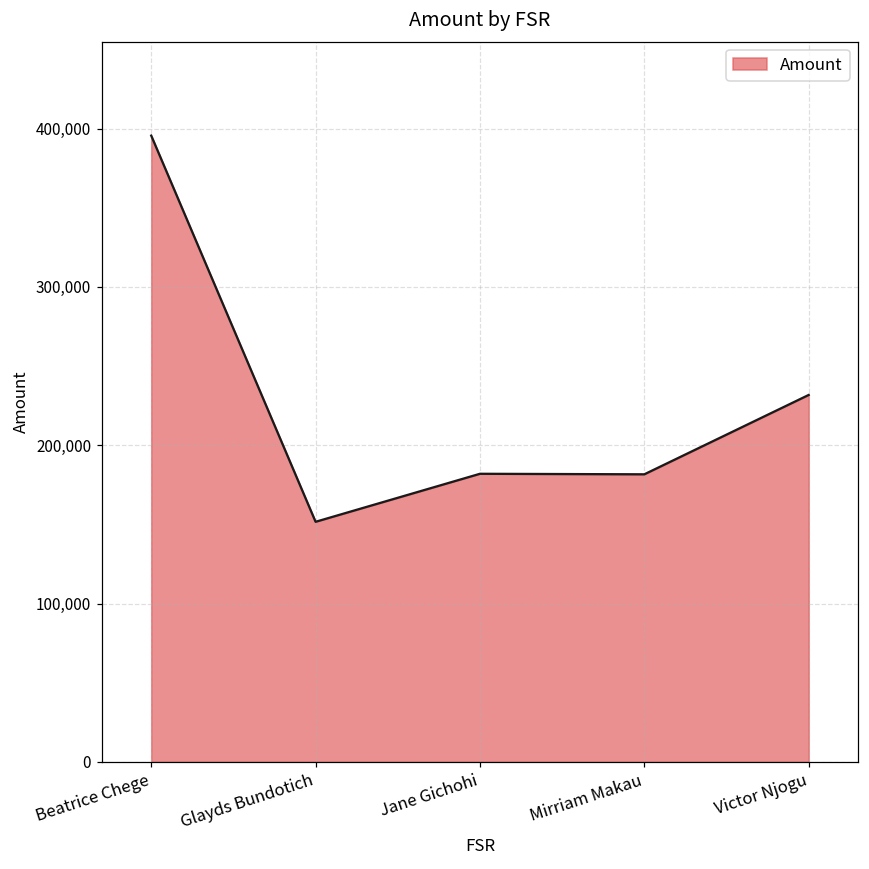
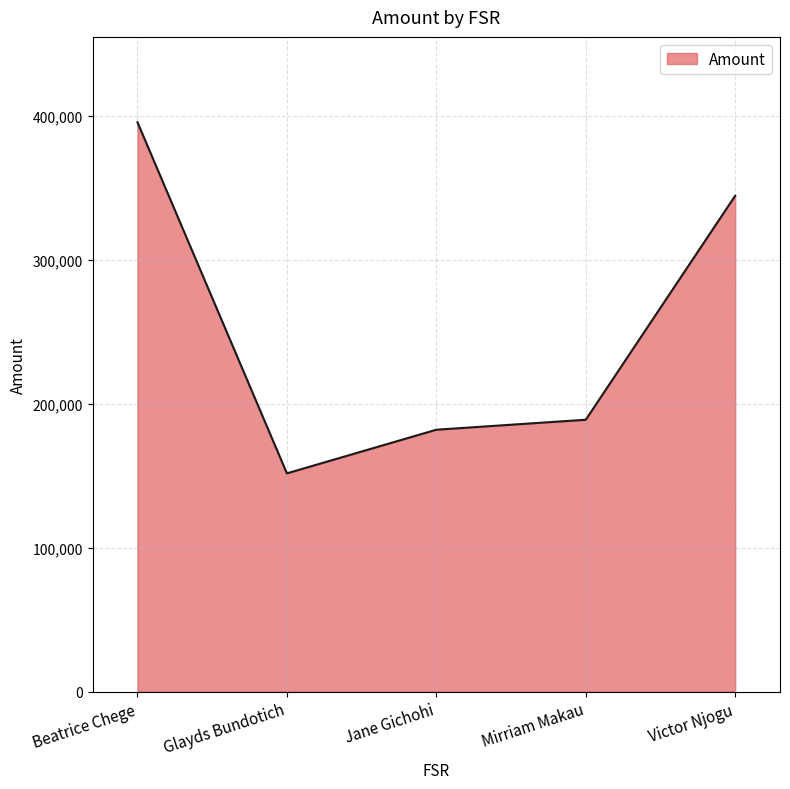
  {
    "Beatrice Chege": "396,000",
    "Glayds Bundotich": "152,000",
    "Jane Gichohi": "182,000",
-   "Mirriam Makau": "182,000",
-   "Victor Njogu": "232,000"
+   "Mirriam Makau": "189,000",
+   "Victor Njogu": "345,000"
  }
